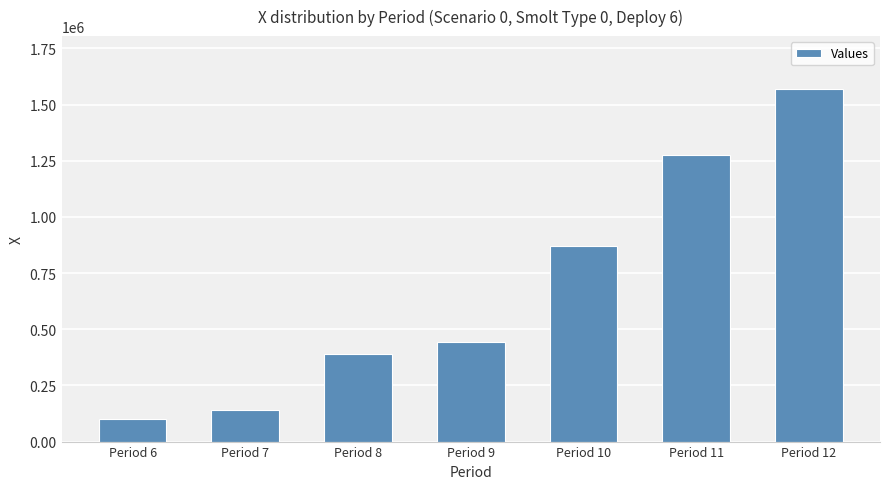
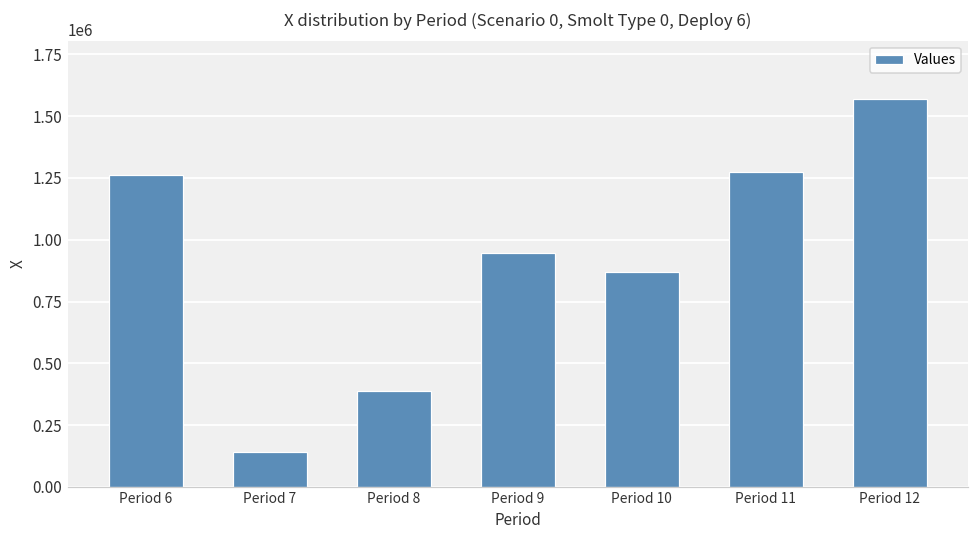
  {
-   "Period 6": 100000,
+   "Period 6": 1260000,
    "Period 7": 140000,
    "Period 8": 390000,
-   "Period 9": 440000,
+   "Period 9": 950000,
    "Period 10": 870000,
    "Period 11": 1270000,
    "Period 12": 1570000
  }
